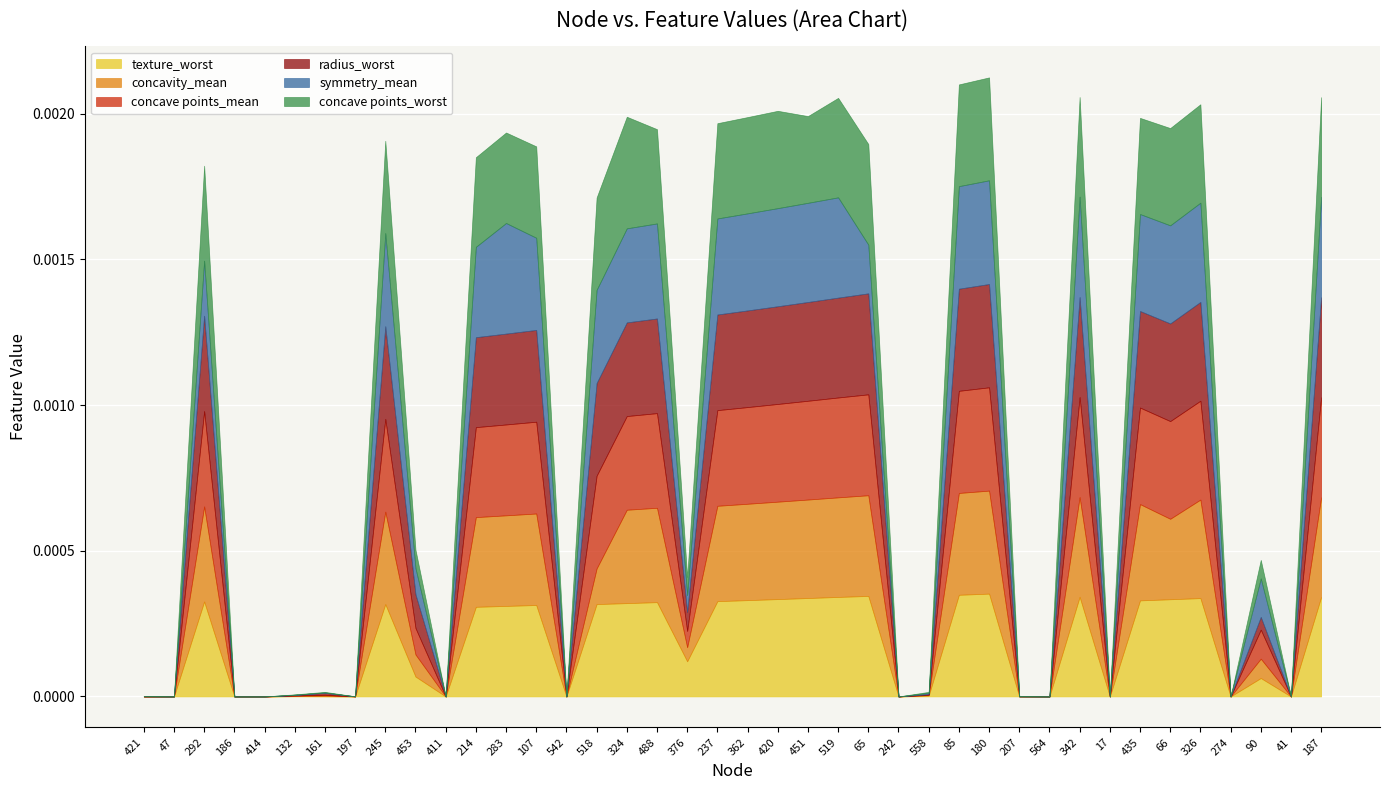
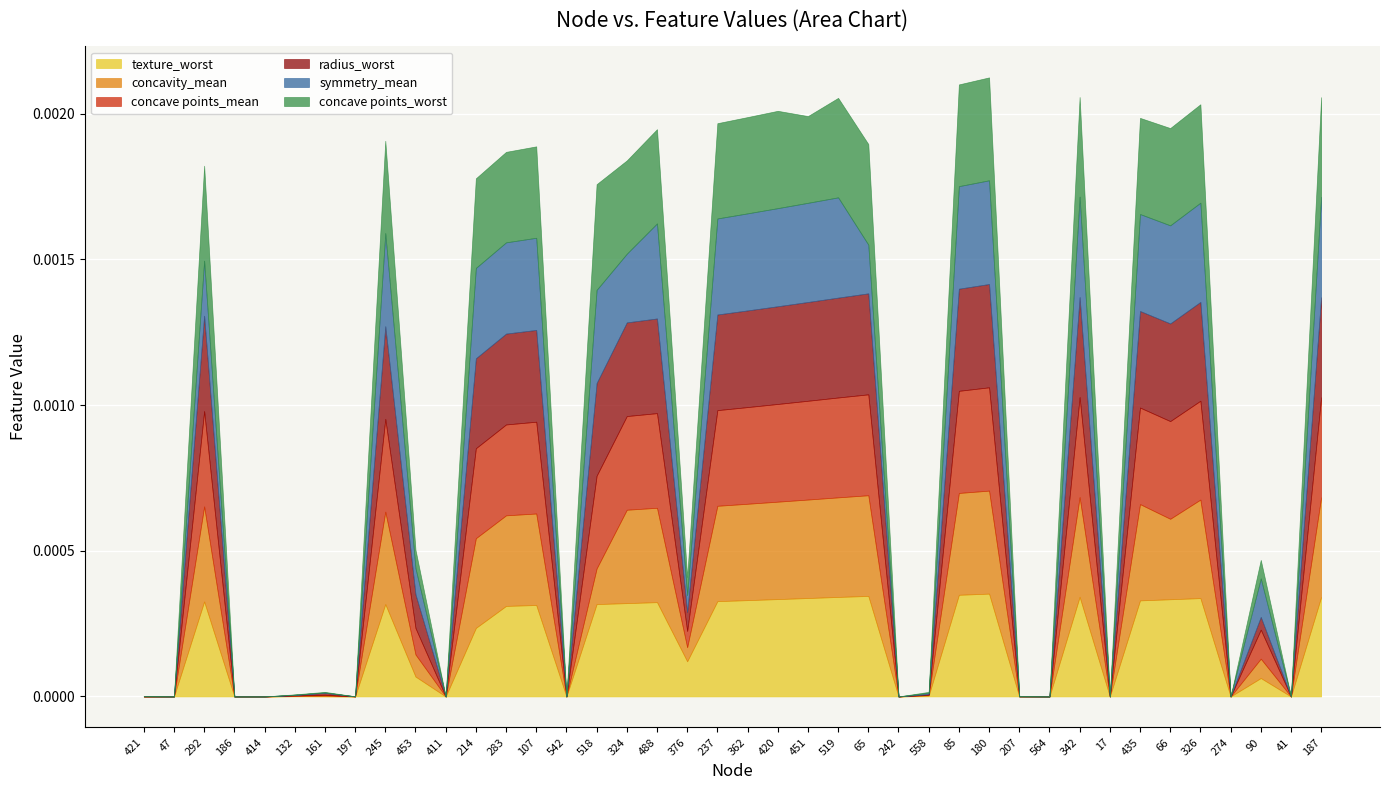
  {
    "texture_worst": {
      "292": 0.00033,
      "245": 0.00032,
      "453": 0.00007,
-     "214": 0.00031,
+     "214": 0.00024,
      "283": 0.00031,
      "107": 0.00031,
      "518": 0.00032,
      "324": 0.00032,
      "488": 0.00032,
      "376": 0.00012,
      "237": 0.00033,
      "362": 0.00033,
      "420": 0.00033,
      "451": 0.00034,
      "519": 0.00034,
      "65": 0.00034,
      "85": 0.00035,
      "180": 0.00035,
      "342": 0.00034,
      "435": 0.00033,
      "66": 0.00033,
      "326": 0.00034,
      "90": 0.00006,
      "187": 0.00034
    },
    "concavity_mean": {
      "292": 0.00033,
      "245": 0.00032,
      "453": 0.00008,
      "214": 0.00031,
      "283": 0.00031,
      "107": 0.00031,
      "518": 0.00012,
      "324": 0.00032,
      "488": 0.00032,
      "376": 0.00005,
      "237": 0.00033,
      "362": 0.00033,
      "420": 0.00033,
      "451": 0.00034,
      "519": 0.00034,
      "65": 0.00035,
      "85": 0.00035,
      "180": 0.00035,
      "342": 0.00034,
      "435": 0.00033,
      "66": 0.00028,
      "326": 0.00034,
      "90": 0.00007,
      "187": 0.00034
    },
    "concave points_mean": {
      "292": 0.00033,
      "245": 0.00032,
      "453": 0.00009,
      "214": 0.00031,
      "283": 0.00031,
      "107": 0.00032,
      "518": 0.00032,
      "324": 0.00032,
      "488": 0.00032,
      "376": 0.00006,
      "237": 0.00033,
      "362": 0.00033,
      "420": 0.00034,
      "451": 0.00034,
      "519": 0.00034,
      "65": 0.00035,
      "85": 0.00035,
      "180": 0.00035,
      "342": 0.00034,
      "435": 0.00033,
      "66": 0.00034,
      "326": 0.00034,
      "90": 0.00010,
      "187": 0.00034
    },
    "radius_worst": {
      "292": 0.00033,
      "245": 0.00032,
      "453": 0.00012,
      "214": 0.00031,
      "283": 0.00031,
      "107": 0.00032,
      "518": 0.00032,
      "324": 0.00032,
      "488": 0.00032,
      "376": 0.00007,
      "237": 0.00033,
      "362": 0.00033,
      "420": 0.00034,
      "451": 0.00034,
      "519": 0.00034,
      "65": 0.00035,
      "85": 0.00035,
      "180": 0.00035,
      "342": 0.00034,
      "435": 0.00033,
      "66": 0.00034,
      "326": 0.00034,
      "90": 0.00004,
      "187": 0.00034
    },
    "symmetry_mean": {
      "292": 0.00019,
      "245": 0.00032,
      "453": 0.00009,
      "214": 0.00031,
-     "283": 0.00038,
+     "283": 0.00031,
      "107": 0.00032,
      "518": 0.00032,
-     "324": 0.00032,
+     "324": 0.00024,
      "488": 0.00033,
      "376": 0.00006,
      "237": 0.00033,
      "362": 0.00033,
      "420": 0.00034,
      "451": 0.00034,
      "519": 0.00034,
      "65": 0.00017,
      "85": 0.00035,
      "180": 0.00036,
      "342": 0.00034,
      "435": 0.00033,
      "66": 0.00034,
      "326": 0.00034,
      "90": 0.00013,
      "187": 0.00034
    },
    "concave points_worst": {
      "292": 0.00033,
      "245": 0.00032,
      "453": 0.00006,
      "214": 0.00031,
      "283": 0.00031,
      "107": 0.00031,
-     "518": 0.00032,
-     "324": 0.00038,
+     "518": 0.00036,
+     "324": 0.00032,
      "488": 0.00032,
      "376": 0.00006,
      "237": 0.00033,
      "362": 0.00033,
      "420": 0.00033,
      "451": 0.00030,
      "519": 0.00034,
      "65": 0.00035,
      "85": 0.00035,
      "180": 0.00035,
      "342": 0.00034,
      "435": 0.00033,
      "66": 0.00033,
      "326": 0.00034,
      "90": 0.00006,
      "187": 0.00034
    }
  }
